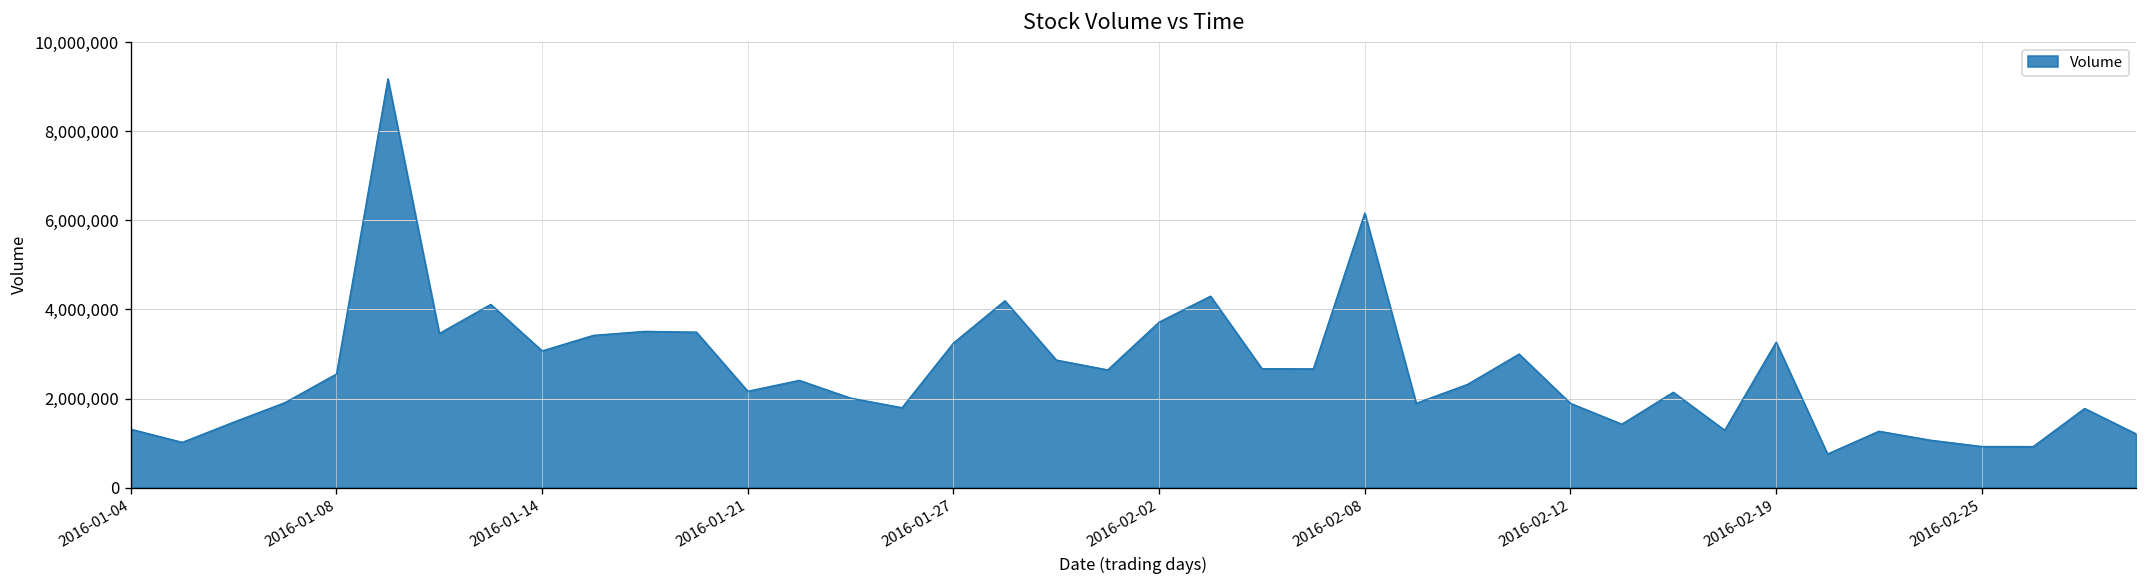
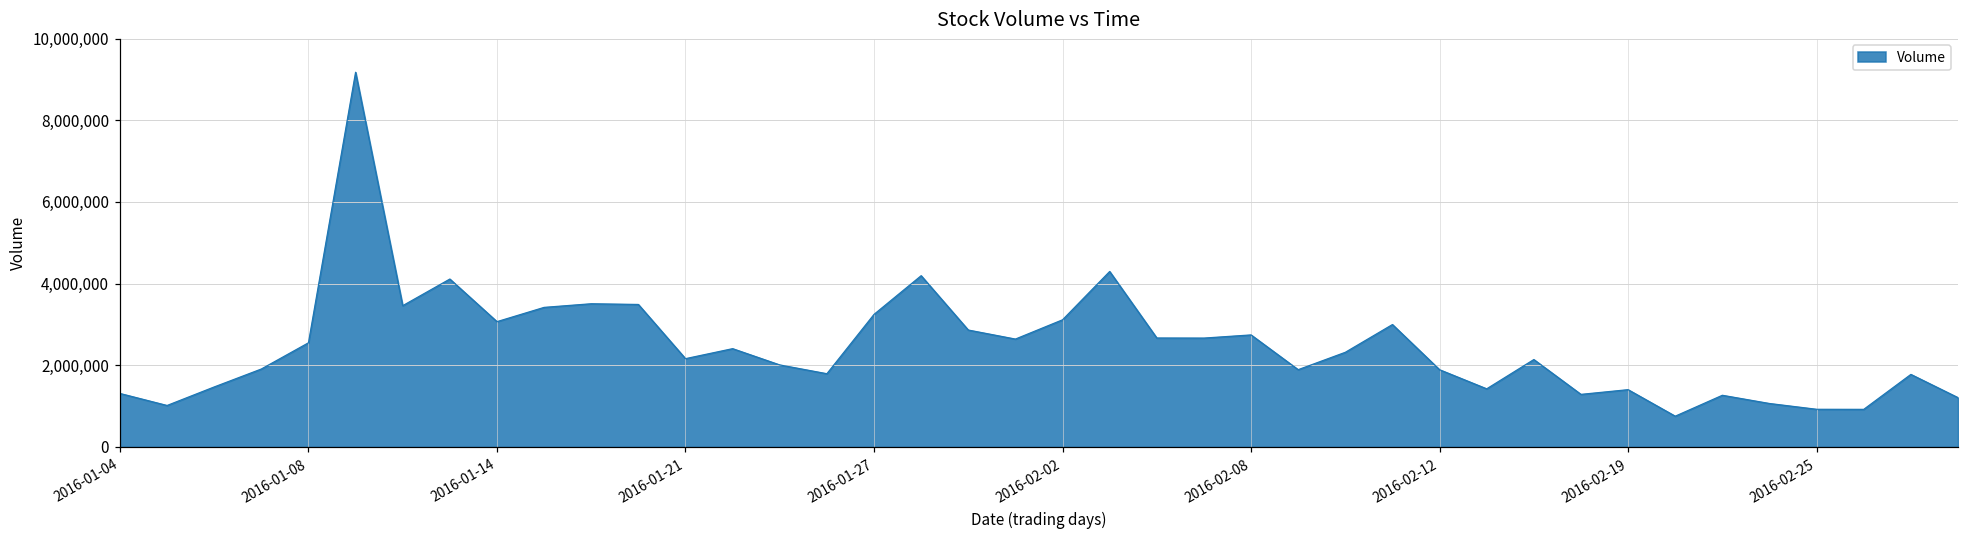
  {
    "2016-01-04": "1,300,000",
    "2016-01-08": "2,600,000",
    "2016-01-14": "3,100,000",
    "2016-01-21": "2,200,000",
    "2016-01-27": "3,200,000",
-   "2016-02-02": "3,700,000",
-   "2016-02-08": "6,200,000",
+   "2016-02-02": "3,100,000",
+   "2016-02-08": "2,700,000",
    "2016-02-12": "1,900,000",
-   "2016-02-19": "3,300,000",
+   "2016-02-19": "1,400,000",
    "2016-02-25": "900,000"
  }
